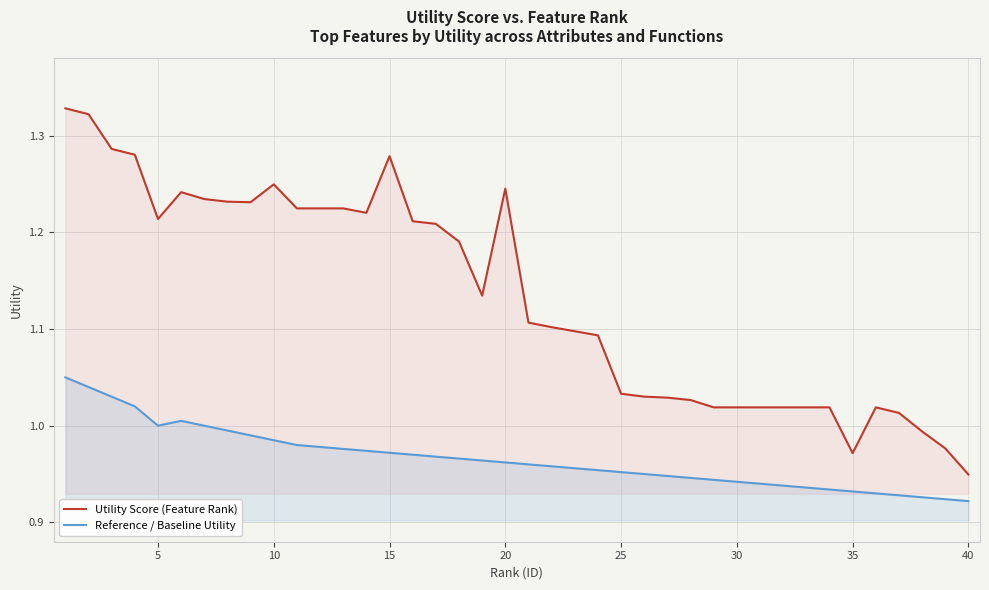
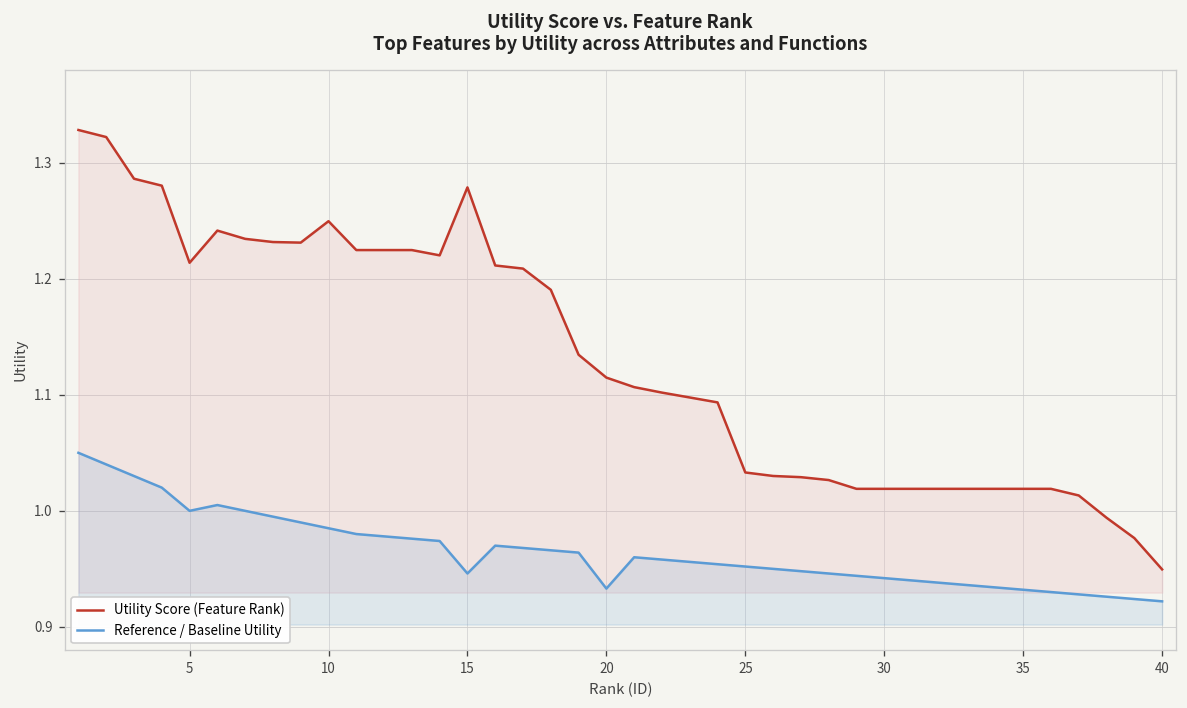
  {
    "Utility Score (Feature Rank)": {
      "5": 1.21,
      "10": 1.25,
      "15": 1.28,
-     "20": 1.25,
+     "20": 1.11,
      "25": 1.03,
      "30": 1.02,
-     "35": 0.97,
+     "35": 1.02,
      "40": 0.95
    },
    "Reference / Baseline Utility": {
      "5": 1.00,
      "10": 0.99,
-     "15": 0.97,
-     "20": 0.96,
+     "15": 0.95,
+     "20": 0.93,
      "25": 0.95,
      "30": 0.94,
      "35": 0.93,
      "40": 0.92
    }
  }
